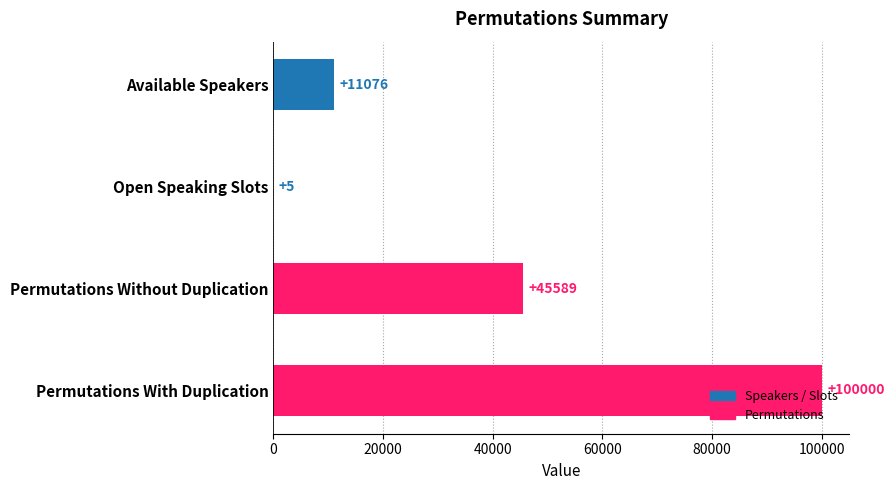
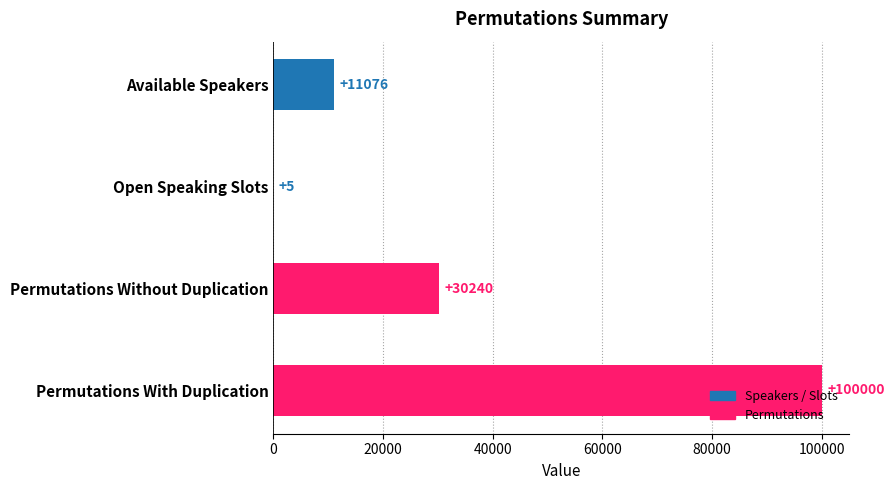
  {
    "Available Speakers": "+11076",
    "Open Speaking Slots": "+5",
-   "Permutations Without Duplication": "+45589",
+   "Permutations Without Duplication": "+30240",
    "Permutations With Duplication": "+100000"
  }
